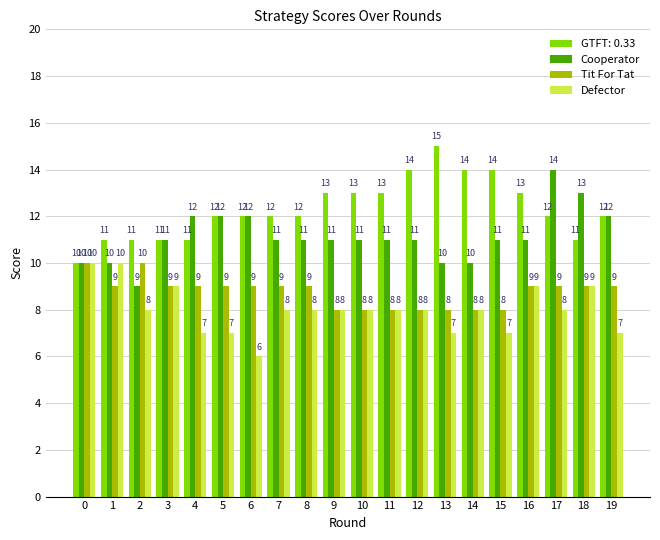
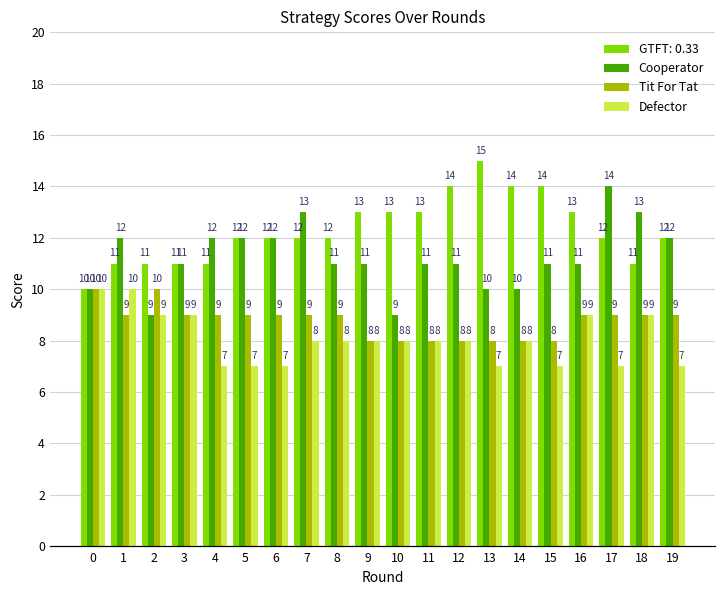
  {
    "Cooperator": {
-     "1": 10,
+     "1": 12,
      "2": 9,
      "4": 12,
-     "7": 11,
+     "7": 13,
      "8": 11,
      "9": 11,
-     "10": 11,
+     "10": 9,
      "11": 11,
      "12": 11,
      "13": 10,
      "14": 10,
      "15": 11,
      "16": 11,
      "17": 14,
      "18": 13
    },
    "Defector": {
      "1": 10,
-     "2": 8,
+     "2": 9,
      "3": 9,
      "4": 7,
      "5": 7,
-     "6": 6,
+     "6": 7,
      "7": 8,
      "8": 8,
      "9": 8,
      "10": 8,
      "11": 8,
      "12": 8,
      "13": 7,
      "14": 8,
      "15": 7,
      "16": 9,
-     "17": 8,
+     "17": 7,
      "18": 9,
      "19": 7
    }
  }
